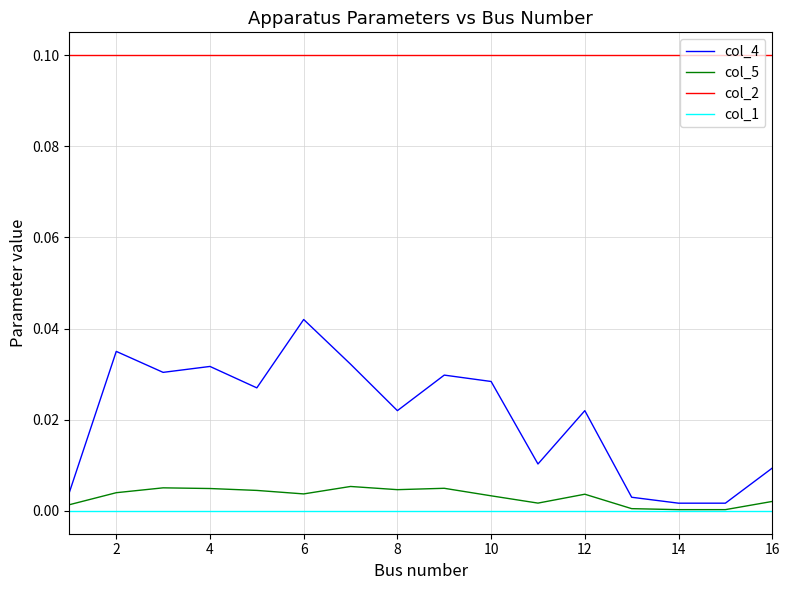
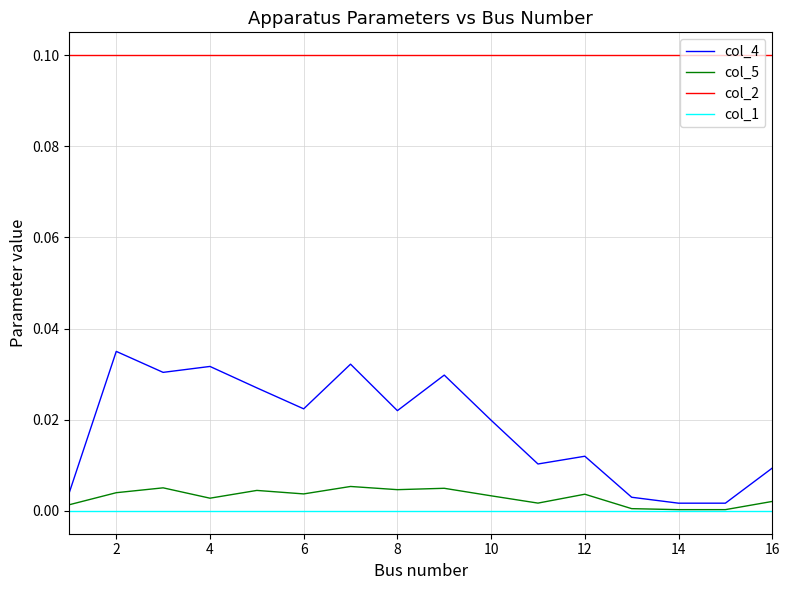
  {
    "col_4": {
      "2": 0.035,
      "4": 0.032,
-     "6": 0.042,
+     "6": 0.022,
      "8": 0.022,
-     "10": 0.028,
-     "12": 0.022,
+     "10": 0.020,
+     "12": 0.012,
      "14": 0.002,
      "16": 0.009
    },
    "col_5": {
      "2": 0.004,
-     "4": 0.005,
+     "4": 0.003,
      "6": 0.004,
      "8": 0.005,
      "10": 0.003,
      "12": 0.004,
      "16": 0.002
    },
    "col_2": {
      "2": 0.100,
      "4": 0.100,
      "6": 0.100,
      "8": 0.100,
      "10": 0.100,
      "12": 0.100,
      "14": 0.100,
      "16": 0.100
    },
    "col_1": {
      "2": 0.000,
      "4": 0.000,
      "6": 0.000,
      "8": 0.000,
      "10": 0.000,
      "12": 0.000,
      "16": 0.000
    }
  }
